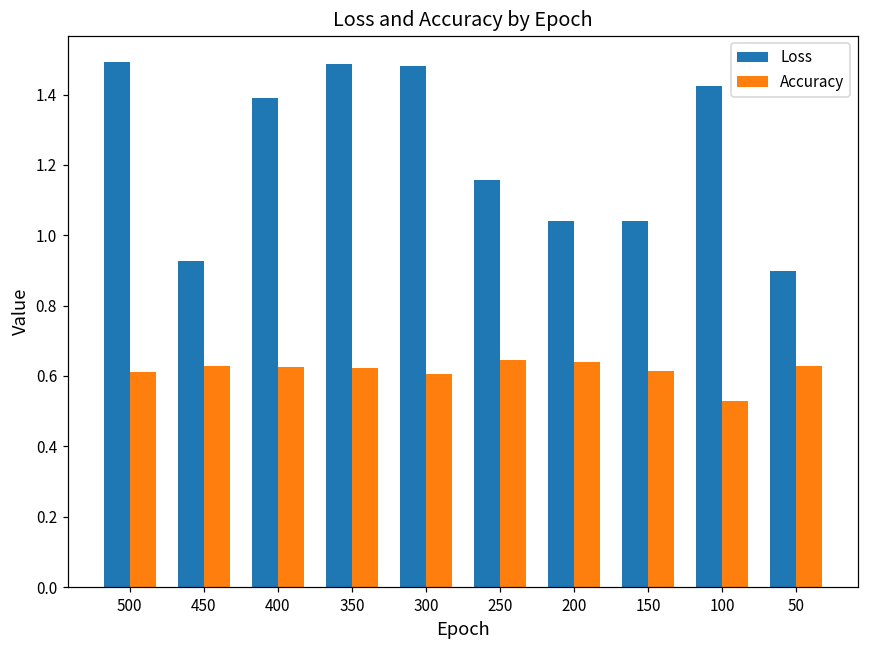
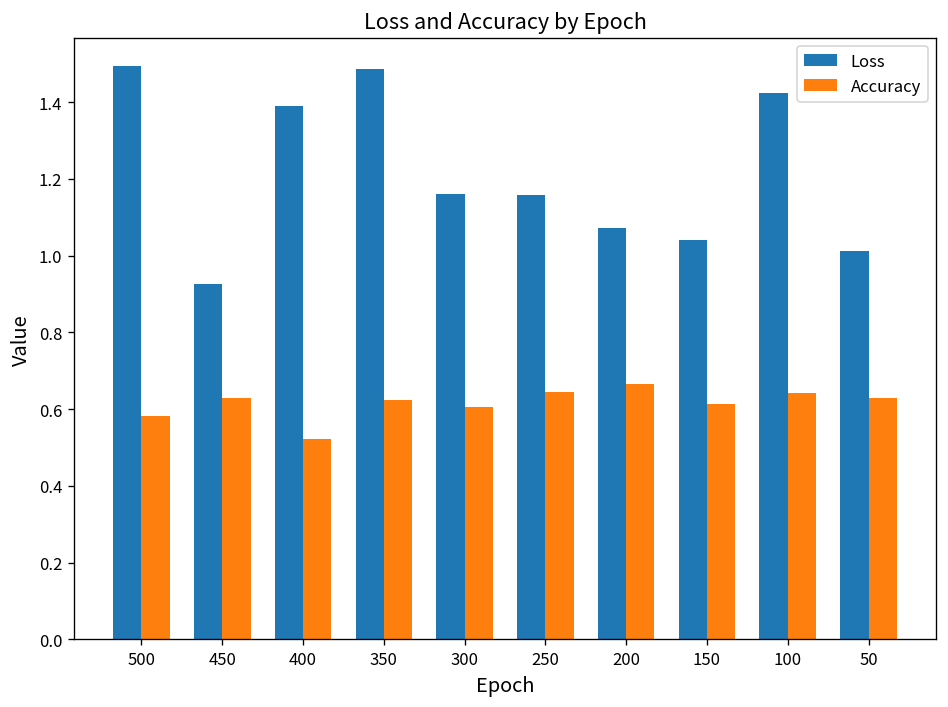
  {
    "Loss": {
      "500": 1.49,
      "450": 0.93,
      "400": 1.39,
      "350": 1.49,
-     "300": 1.48,
+     "300": 1.16,
      "250": 1.16,
-     "200": 1.04,
+     "200": 1.07,
      "150": 1.04,
      "100": 1.42,
-     "50": 0.90
+     "50": 1.01
    },
    "Accuracy": {
-     "500": 0.61,
+     "500": 0.58,
      "450": 0.63,
-     "400": 0.63,
+     "400": 0.52,
      "350": 0.62,
      "300": 0.61,
      "250": 0.65,
-     "200": 0.64,
+     "200": 0.67,
      "150": 0.61,
-     "100": 0.53,
+     "100": 0.64,
      "50": 0.63
    }
  }
